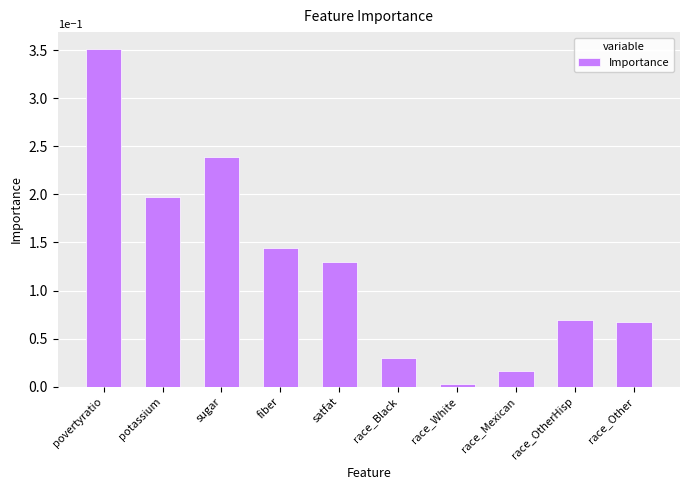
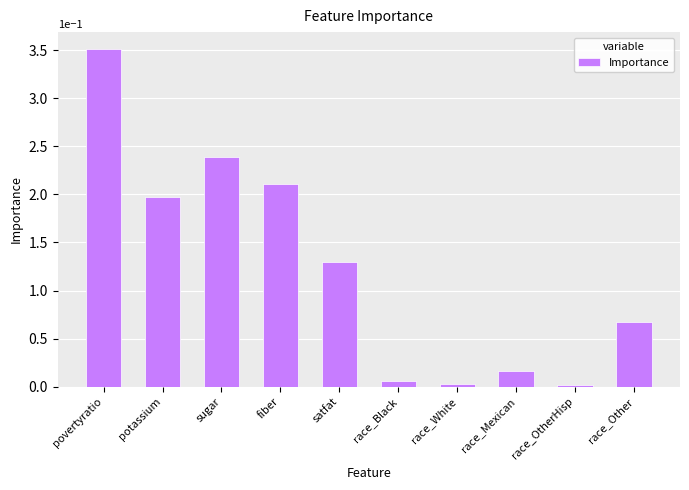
  {
    "povertyratio": 0.35,
    "potassium": 0.20,
    "sugar": 0.24,
-   "fiber": 0.14,
+   "fiber": 0.21,
    "satfat": 0.13,
-   "race_Black": 0.03,
+   "race_Black": 0.01,
    "race_White": 0.00,
    "race_Mexican": 0.02,
-   "race_OtherHisp": 0.07,
+   "race_OtherHisp": 0.00,
    "race_Other": 0.07
  }
